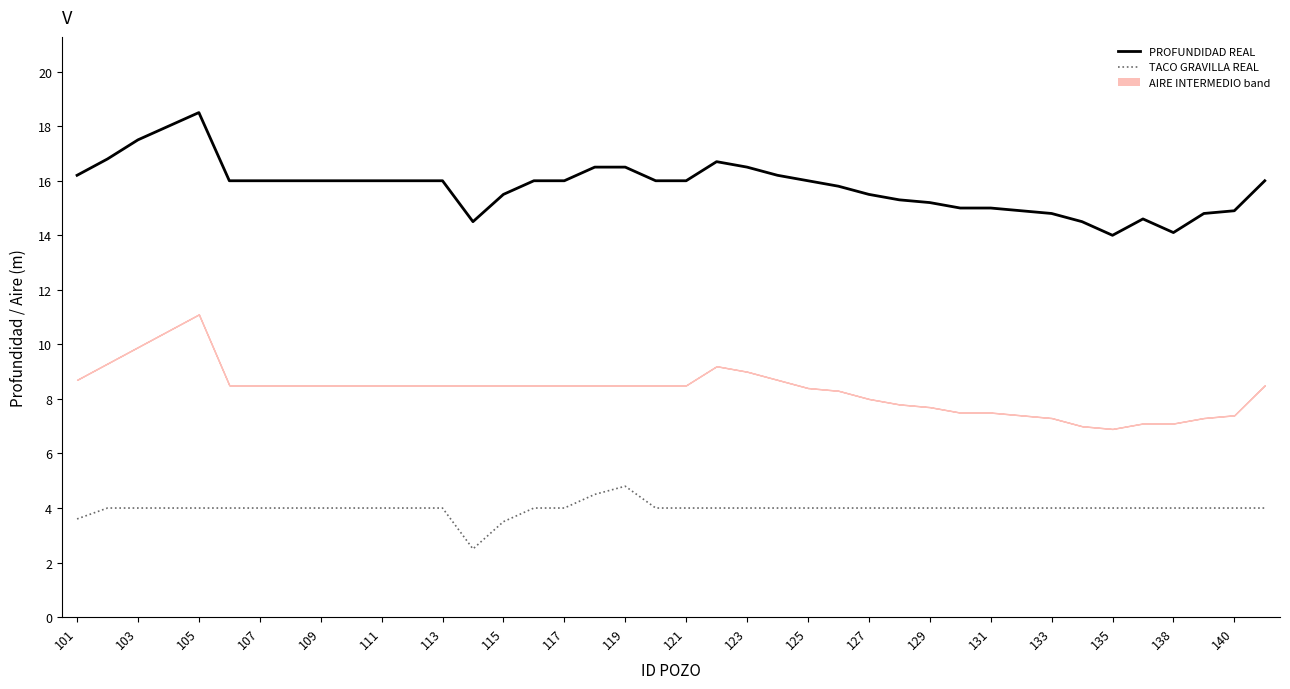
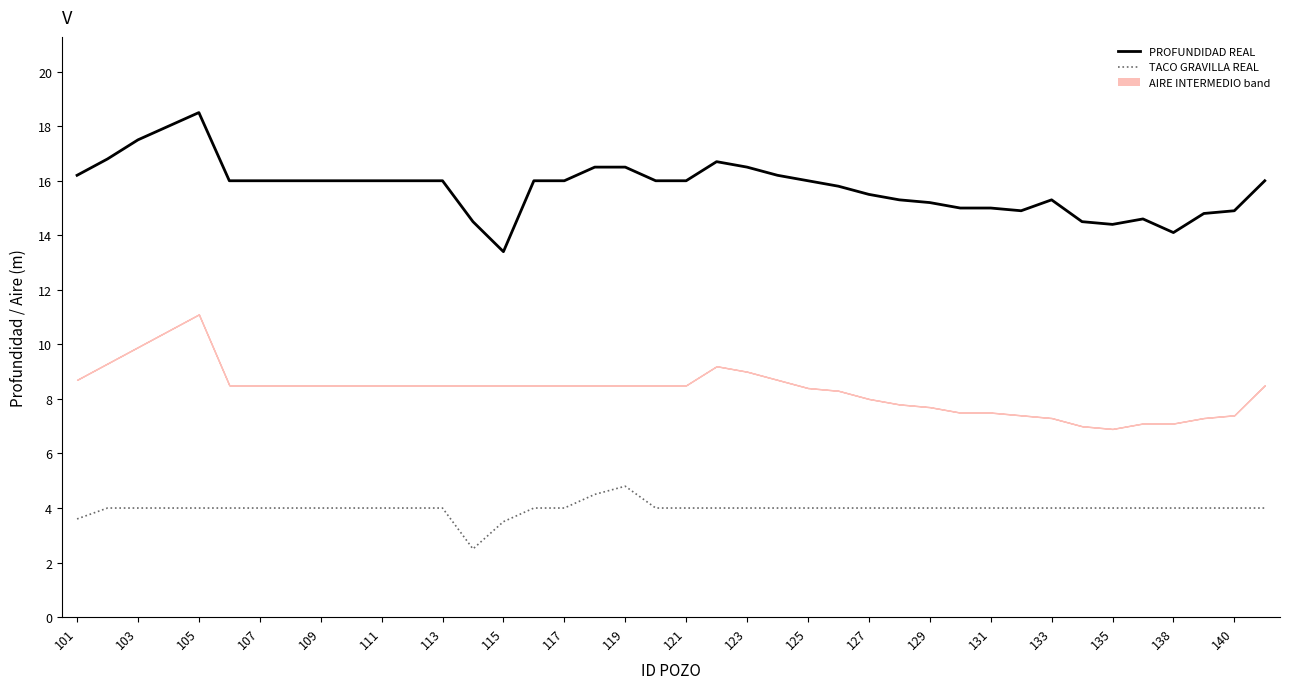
  {
    "PROFUNDIDAD REAL": {
      "101": 16.2,
      "103": 17.5,
      "105": 18.5,
      "107": 16.0,
      "109": 16.0,
      "111": 16.0,
      "113": 16.0,
-     "115": 15.5,
+     "115": 13.4,
      "117": 16.0,
      "119": 16.5,
      "121": 16.0,
      "123": 16.5,
      "125": 16.0,
      "127": 15.5,
      "129": 15.2,
      "131": 15.0,
-     "133": 14.8,
-     "135": 14.0,
+     "133": 15.3,
+     "135": 14.4,
      "138": 14.1,
      "140": 14.9
    },
    "TACO GRAVILLA REAL": {
      "101": 3.6,
      "103": 4.0,
      "105": 4.0,
      "107": 4.0,
      "109": 4.0,
      "111": 4.0,
      "113": 4.0,
      "115": 3.5,
      "117": 4.0,
      "119": 4.8,
      "121": 4.0,
      "123": 4.0,
      "125": 4.0,
      "127": 4.0,
      "129": 4.0,
      "131": 4.0,
      "133": 4.0,
      "135": 4.0,
      "138": 4.0,
      "140": 4.0
    }
  }
